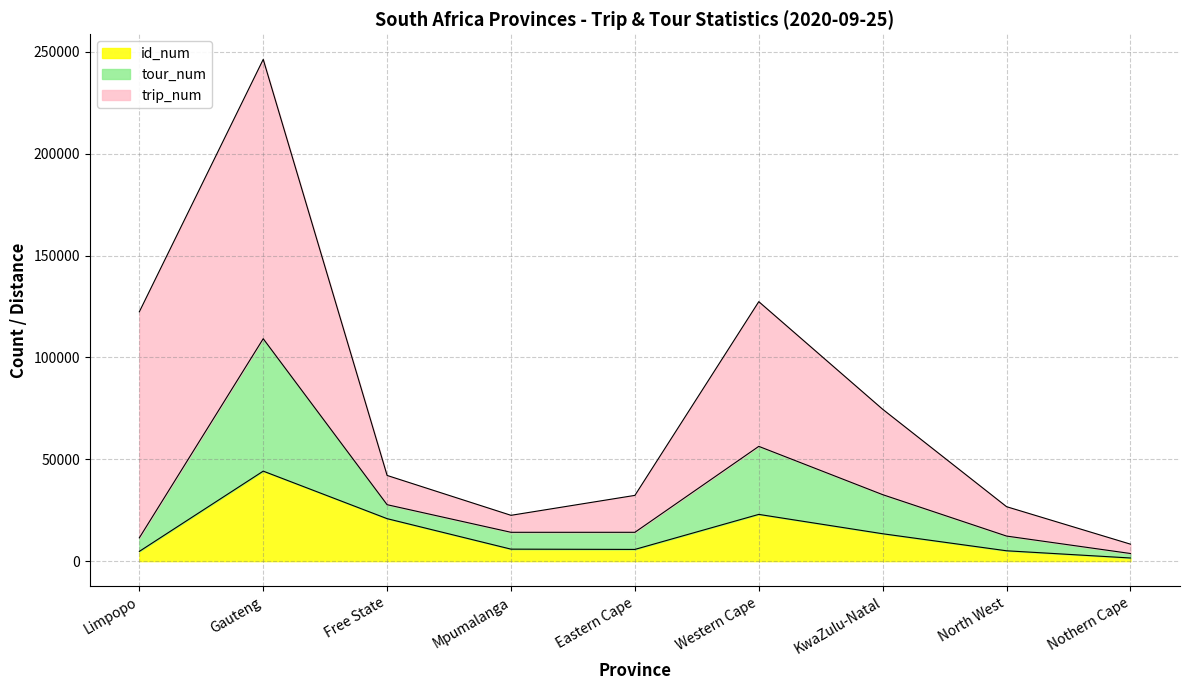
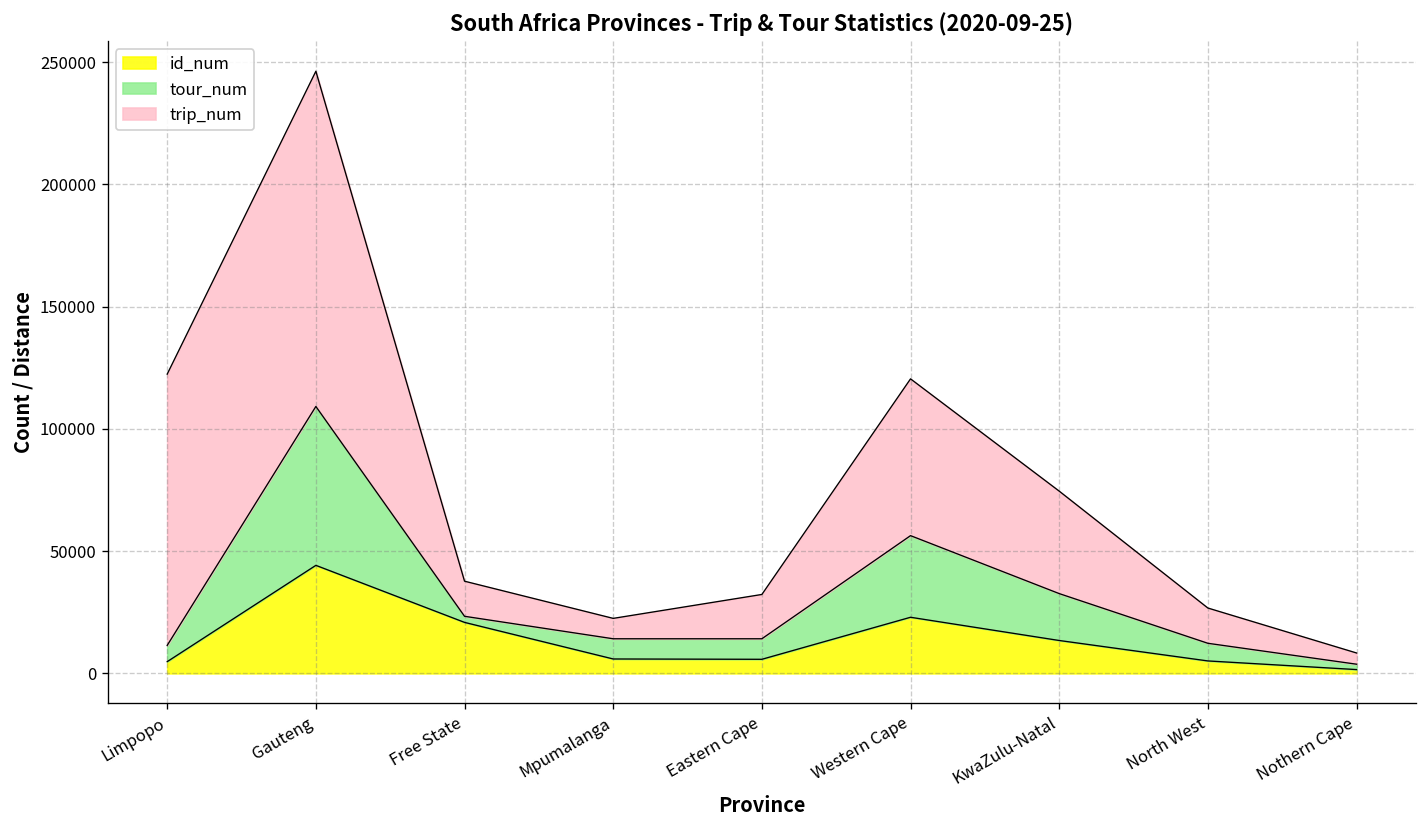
  {
    "id_num": {
      "Limpopo": 5000,
      "Gauteng": 44000,
      "Free State": 21000,
      "Mpumalanga": 6000,
      "Eastern Cape": 6000,
      "Western Cape": 23000,
      "KwaZulu-Natal": 13000,
      "North West": 5000,
      "Nothern Cape": 2000
    },
    "tour_num": {
      "Limpopo": 7000,
      "Gauteng": 65000,
-     "Free State": 7000,
+     "Free State": 2000,
      "Mpumalanga": 8000,
      "Eastern Cape": 8000,
      "Western Cape": 33000,
      "KwaZulu-Natal": 19000,
      "North West": 7000,
      "Nothern Cape": 2000
    },
    "trip_num": {
      "Limpopo": 111000,
      "Gauteng": 137000,
      "Free State": 14000,
      "Mpumalanga": 8000,
      "Eastern Cape": 18000,
-     "Western Cape": 71000,
+     "Western Cape": 64000,
      "KwaZulu-Natal": 42000,
      "North West": 14000,
      "Nothern Cape": 5000
    }
  }
